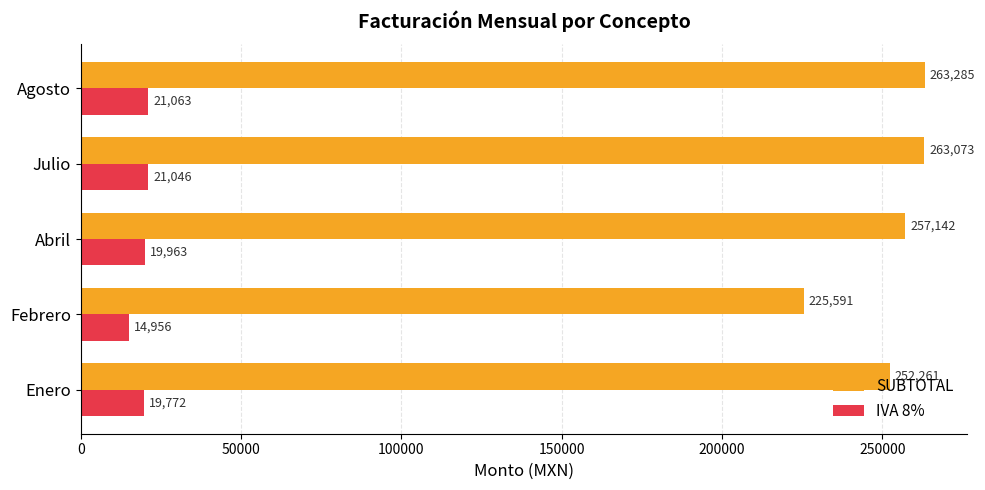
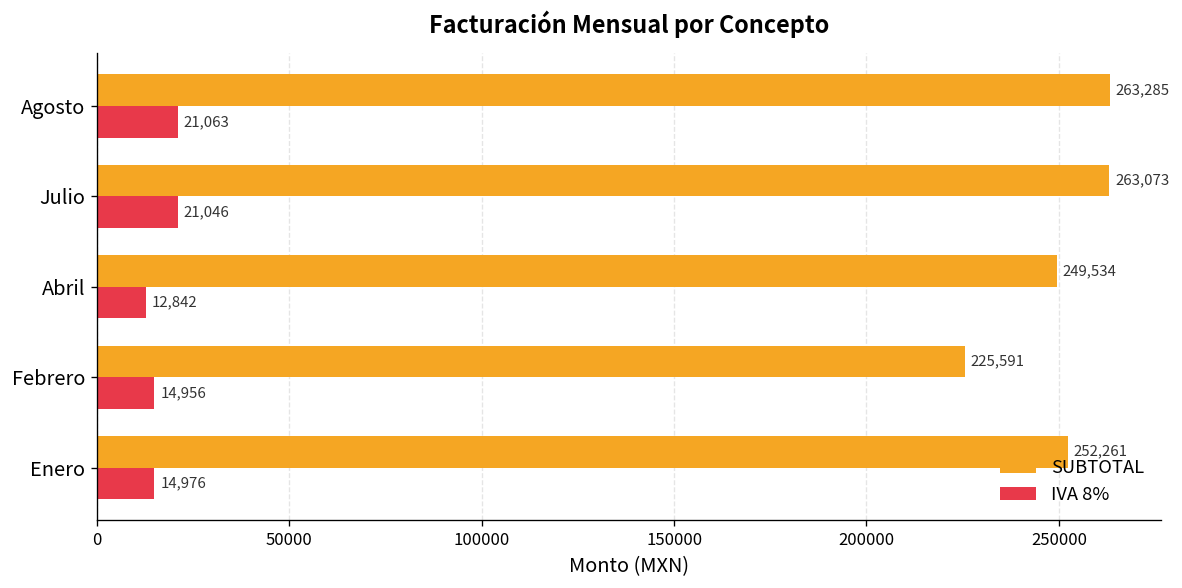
  {
    "SUBTOTAL": {
      "Agosto": "263,285",
      "Julio": "263,073",
-     "Abril": "257,142",
+     "Abril": "249,534",
      "Febrero": "225,591",
      "Enero": "252,261"
    },
    "IVA 8%": {
      "Agosto": "21,063",
      "Julio": "21,046",
-     "Abril": "19,963",
+     "Abril": "12,842",
      "Febrero": "14,956",
-     "Enero": "19,772"
+     "Enero": "14,976"
    }
  }
